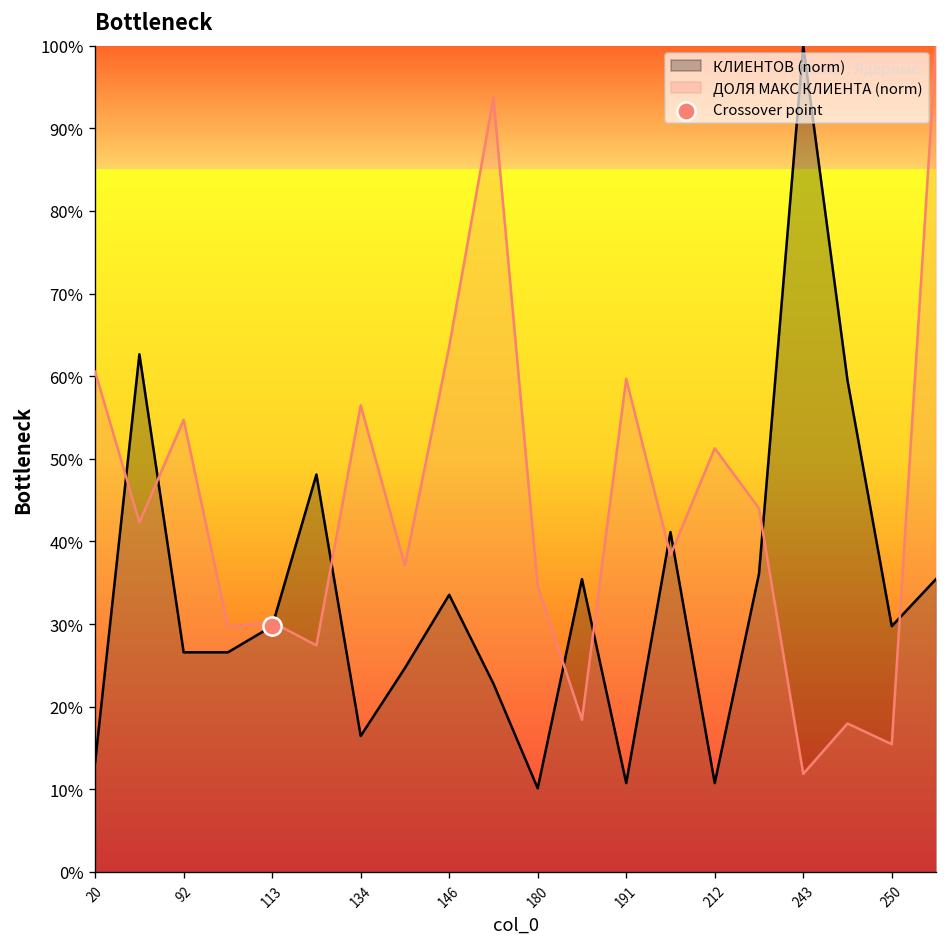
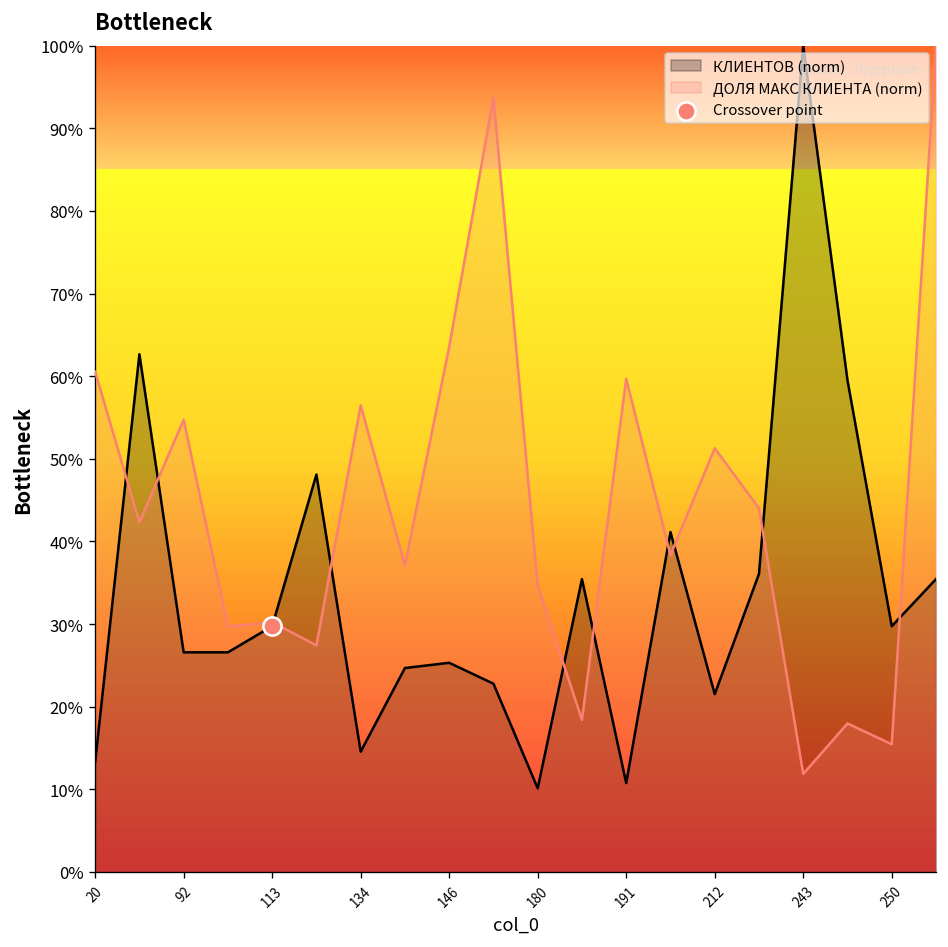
  {
    "КЛИЕНТОВ (norm)": {
      "20": "13%",
      "92": "27%",
-     "134": "16%",
-     "146": "34%",
+     "134": "15%",
+     "146": "25%",
      "180": "10%",
      "191": "11%",
-     "212": "11%",
+     "212": "22%",
      "243": "100%",
      "250": "30%"
    }
  }
